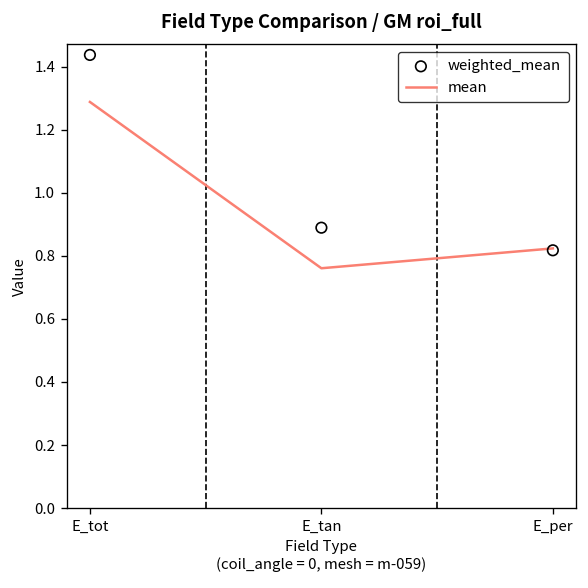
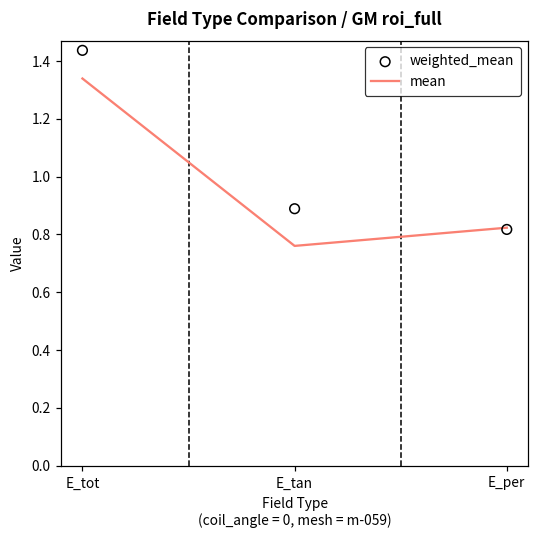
  {
    "mean": {
-     "E_tot": 1.29,
+     "E_tot": 1.34,
      "E_tan": 0.76
    }
  }
